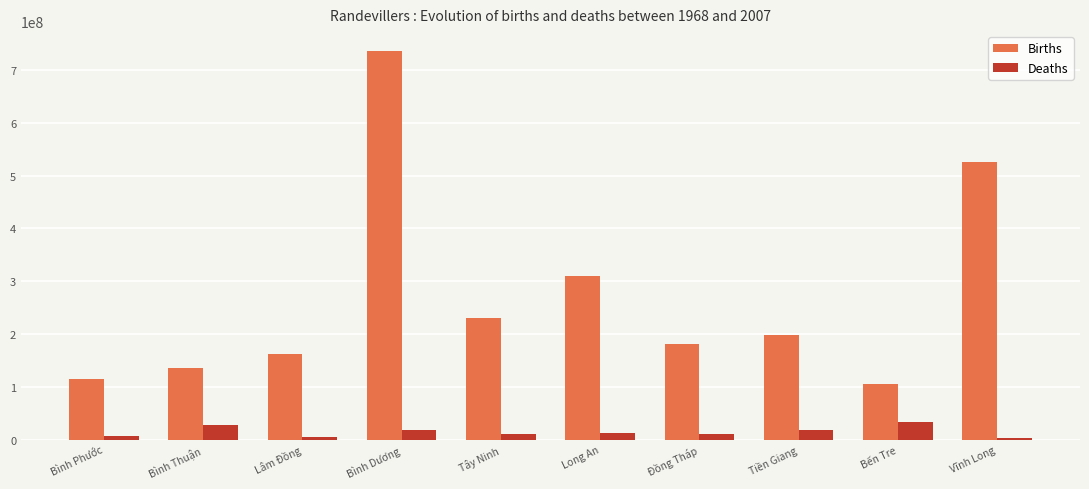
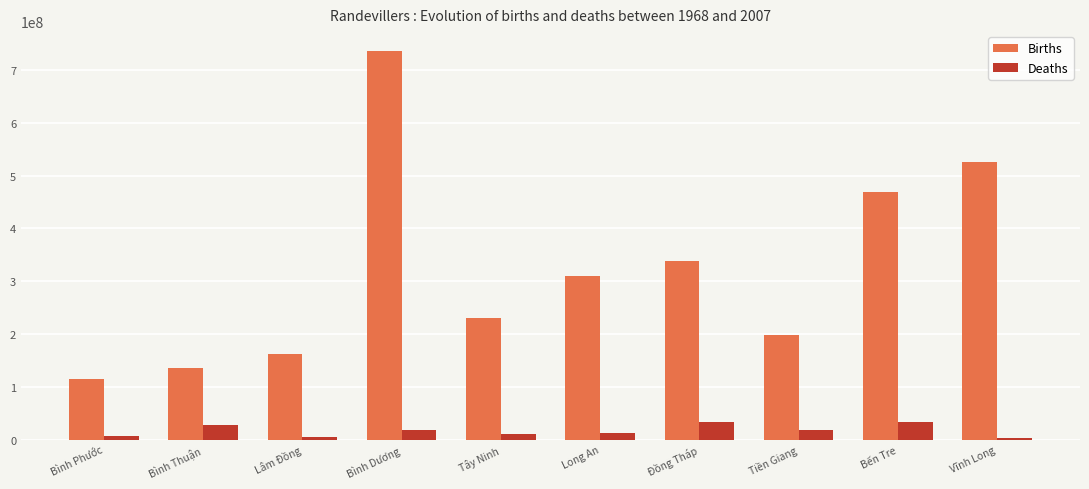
  {
    "Births": {
      "Bình Phước": 110000000,
      "Bình Thuận": 140000000,
      "Lâm Đồng": 160000000,
      "Bình Dương": 740000000,
      "Tây Ninh": 230000000,
      "Long An": 310000000,
-     "Đồng Tháp": 180000000,
+     "Đồng Tháp": 340000000,
      "Tiền Giang": 200000000,
-     "Bến Tre": 110000000,
+     "Bến Tre": 470000000,
      "Vĩnh Long": 530000000
    },
    "Deaths": {
      "Bình Phước": 10000000,
      "Bình Thuận": 30000000,
      "Lâm Đồng": 0,
      "Bình Dương": 20000000,
      "Tây Ninh": 10000000,
      "Long An": 10000000,
-     "Đồng Tháp": 10000000,
+     "Đồng Tháp": 30000000,
      "Tiền Giang": 20000000,
      "Bến Tre": 30000000
    }
  }
